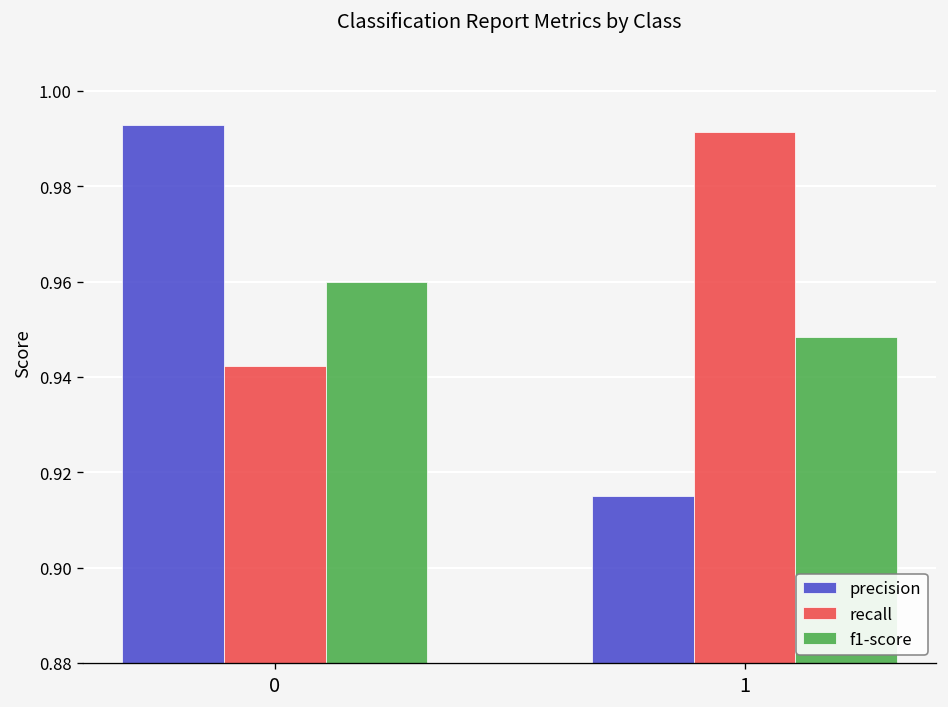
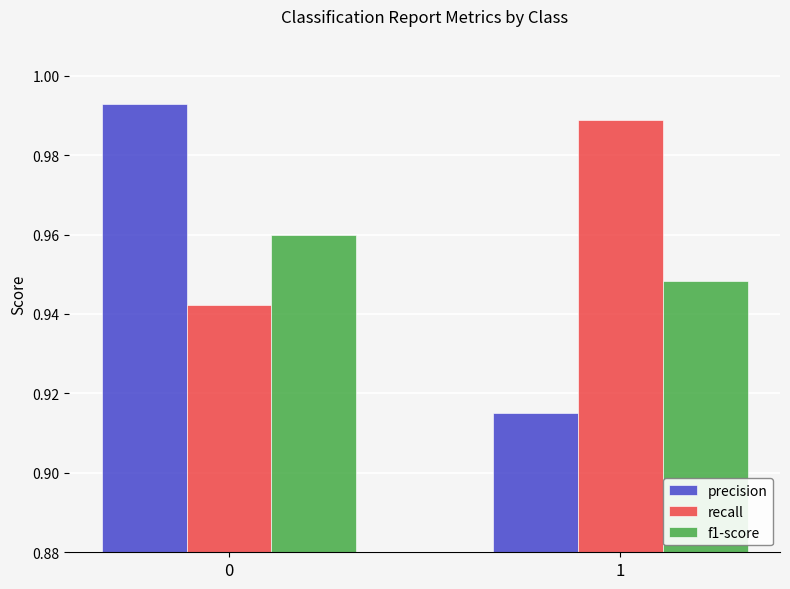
  {
    "precision": {
      "0": 0.993,
      "1": 0.915
    },
    "recall": {
      "0": 0.942,
-     "1": 0.991
+     "1": 0.989
    },
    "f1-score": {
      "0": 0.960,
      "1": 0.948
    }
  }
